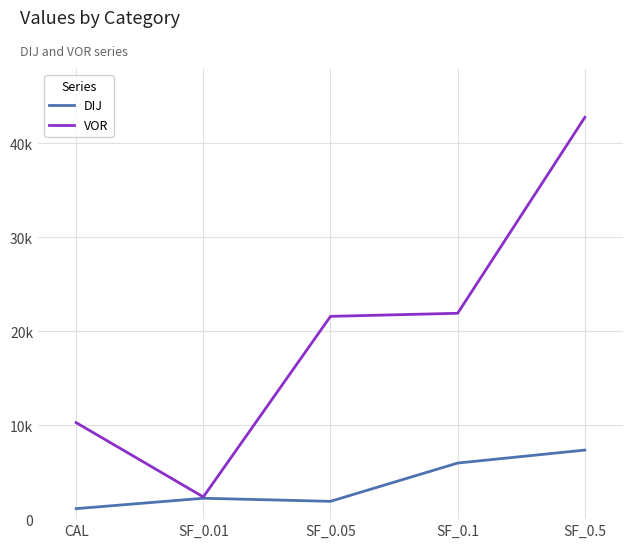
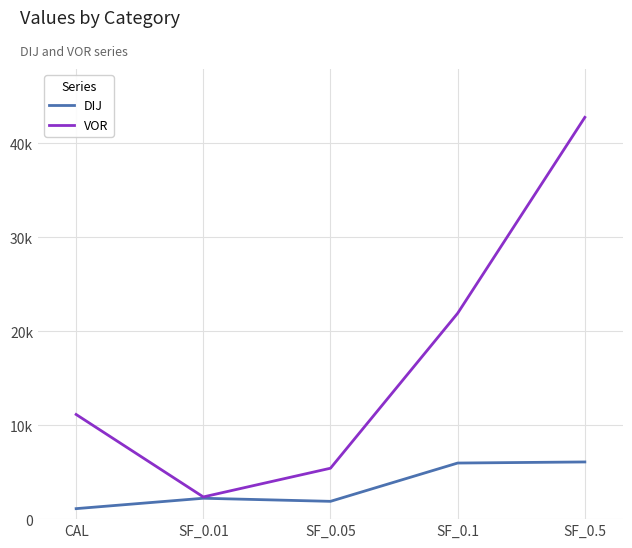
  {
    "DIJ": {
      "CAL": 1000,
      "SF_0.05": 2000,
      "SF_0.1": 6000,
-     "SF_0.5": 7000
+     "SF_0.5": 6000
    },
    "VOR": {
-     "CAL": 10000,
-     "SF_0.05": 22000,
+     "CAL": 11000,
+     "SF_0.05": 5000,
      "SF_0.1": 22000,
      "SF_0.5": 43000
    }
  }
